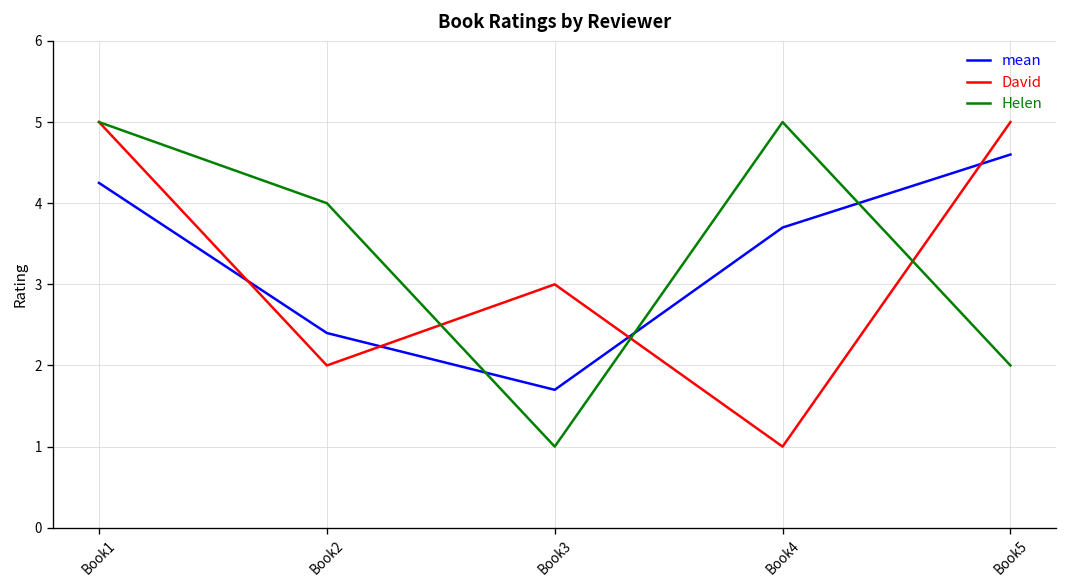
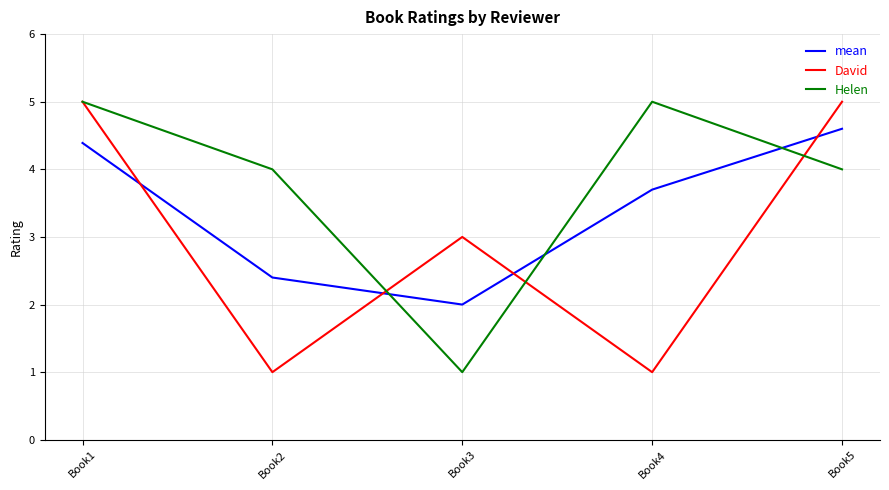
  {
    "mean": {
-     "Book1": 4.3,
+     "Book1": 4.4,
      "Book2": 2.4,
-     "Book3": 1.7,
+     "Book3": 2.0,
      "Book4": 3.7,
      "Book5": 4.6
    },
    "David": {
-     "Book2": 2,
+     "Book2": 1,
      "Book3": 3,
      "Book4": 1,
      "Book5": 5
    },
    "Helen": {
      "Book2": 4,
      "Book3": 1,
      "Book4": 5,
-     "Book5": 2
+     "Book5": 4
    }
  }
